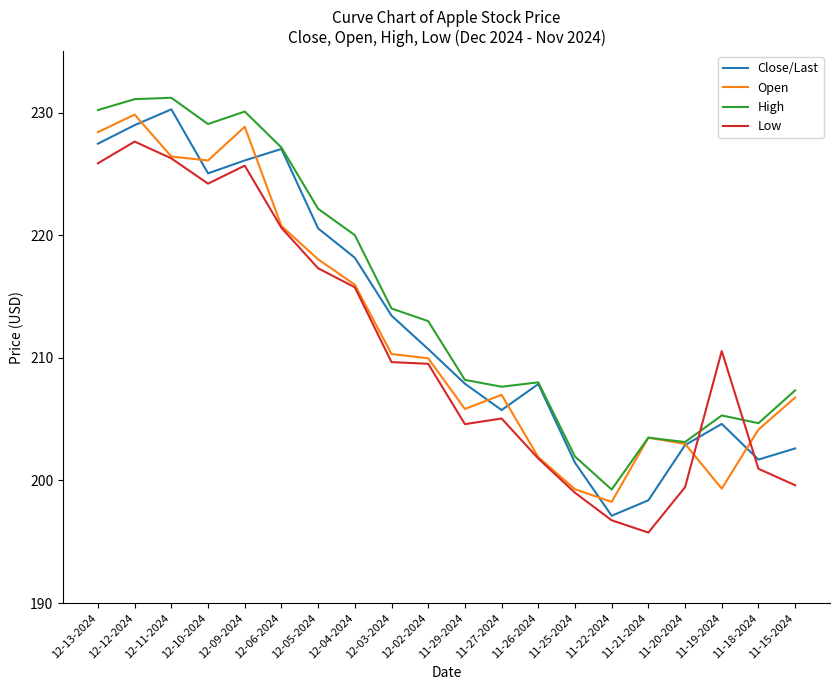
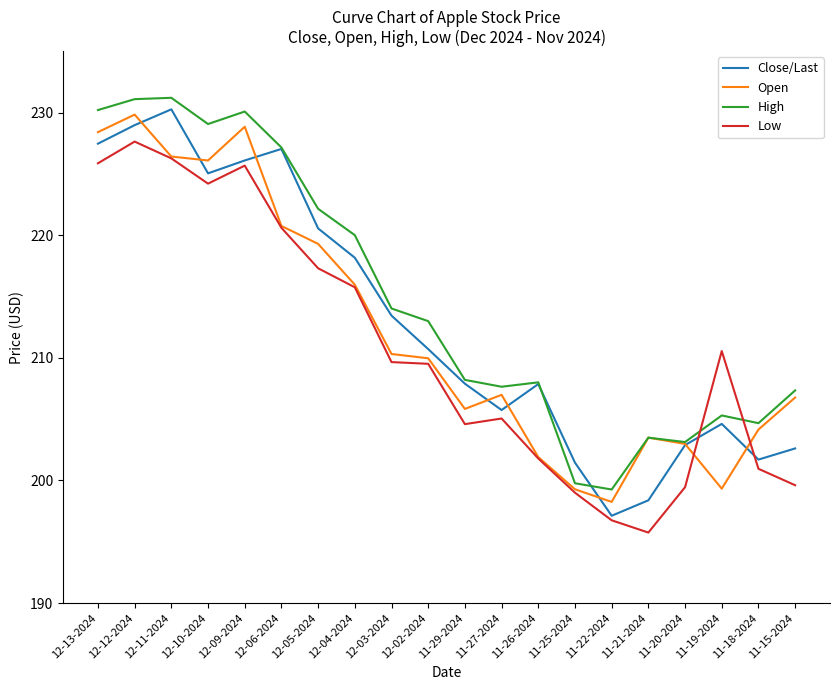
  {
    "Close/Last": {
      "12-13-2024": 227.5,
      "12-12-2024": 229.0,
      "12-11-2024": 230.3,
      "12-10-2024": 225.0,
      "12-09-2024": 226.1,
      "12-05-2024": 220.6,
      "12-04-2024": 218.2,
      "12-03-2024": 213.4,
      "12-02-2024": 210.7,
      "11-29-2024": 207.9,
      "11-27-2024": 205.7,
      "11-25-2024": 201.5,
      "11-22-2024": 197.1,
      "11-21-2024": 198.4,
      "11-19-2024": 204.6,
      "11-18-2024": 201.7,
      "11-15-2024": 202.6
    },
    "Open": {
      "12-13-2024": 228.4,
      "12-12-2024": 229.8,
      "12-10-2024": 226.1,
      "12-09-2024": 228.8,
-     "12-05-2024": 218.0,
+     "12-05-2024": 219.3,
      "12-04-2024": 216.0,
      "12-03-2024": 210.3,
      "12-02-2024": 210.0,
      "11-29-2024": 205.8,
      "11-27-2024": 207.0,
      "11-25-2024": 199.3,
      "11-22-2024": 198.3,
      "11-19-2024": 199.3,
      "11-18-2024": 204.2,
      "11-15-2024": 206.8
    },
    "High": {
      "12-13-2024": 230.2,
      "12-12-2024": 231.1,
      "12-11-2024": 231.2,
      "12-10-2024": 229.1,
      "12-09-2024": 230.1,
      "12-05-2024": 222.2,
      "12-04-2024": 220.0,
      "12-03-2024": 214.0,
      "12-02-2024": 213.0,
      "11-29-2024": 208.2,
      "11-27-2024": 207.6,
-     "11-25-2024": 201.9,
+     "11-25-2024": 199.8,
      "11-22-2024": 199.3,
      "11-19-2024": 205.3,
      "11-18-2024": 204.7,
      "11-15-2024": 207.3
    },
    "Low": {
      "12-13-2024": 225.9,
      "12-12-2024": 227.6,
      "12-10-2024": 224.2,
      "12-09-2024": 225.7,
      "12-05-2024": 217.3,
      "12-04-2024": 215.8,
      "12-03-2024": 209.7,
      "12-02-2024": 209.5,
      "11-29-2024": 204.6,
      "11-27-2024": 205.1,
      "11-25-2024": 199.0,
      "11-22-2024": 196.8,
      "11-21-2024": 195.8,
      "11-20-2024": 199.5,
      "11-19-2024": 210.6,
      "11-18-2024": 201.0,
      "11-15-2024": 199.6
    }
  }
